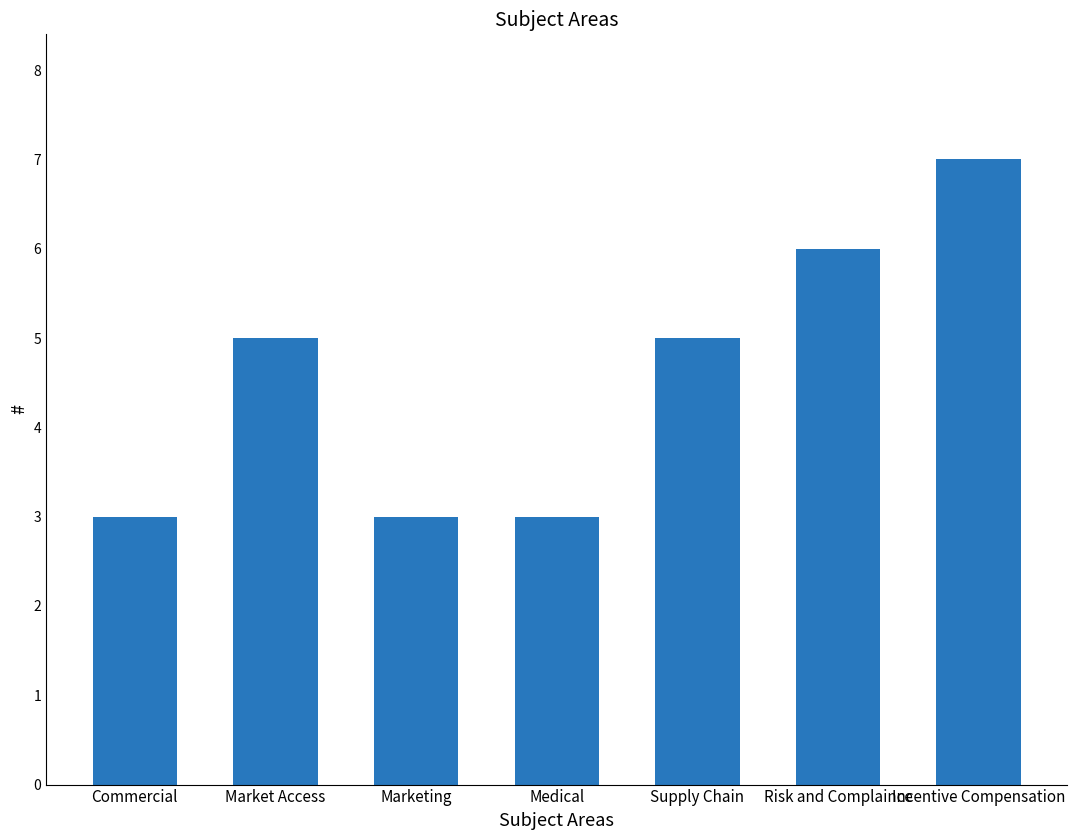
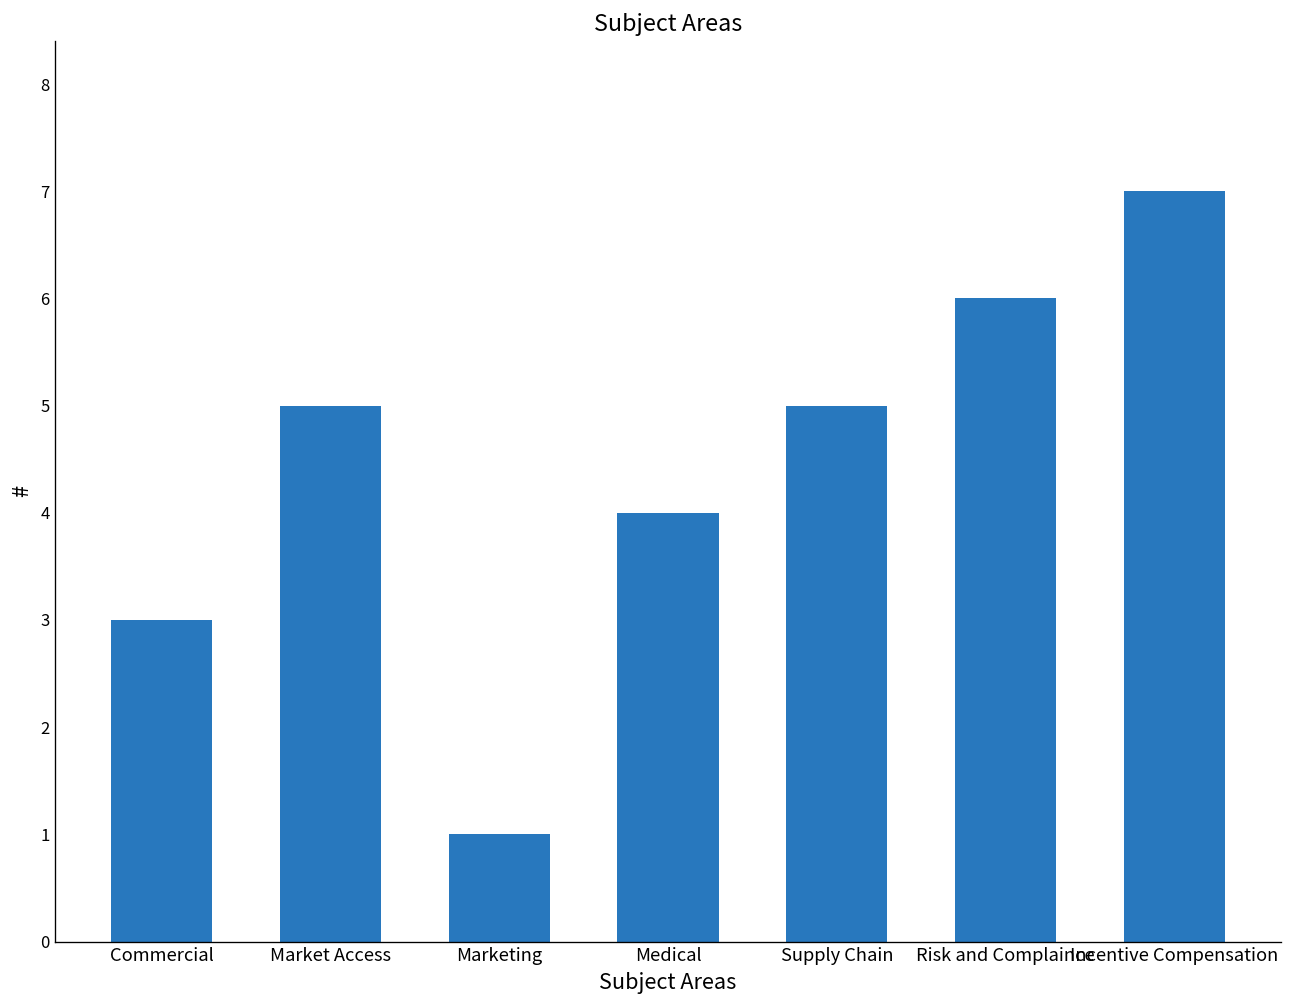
  {
    "Commercial": 3,
    "Market Access": 5,
-   "Marketing": 3,
-   "Medical": 3,
+   "Marketing": 1,
+   "Medical": 4,
    "Supply Chain": 5,
    "Risk and Complaince": 6,
    "Incentive Compensation": 7
  }
